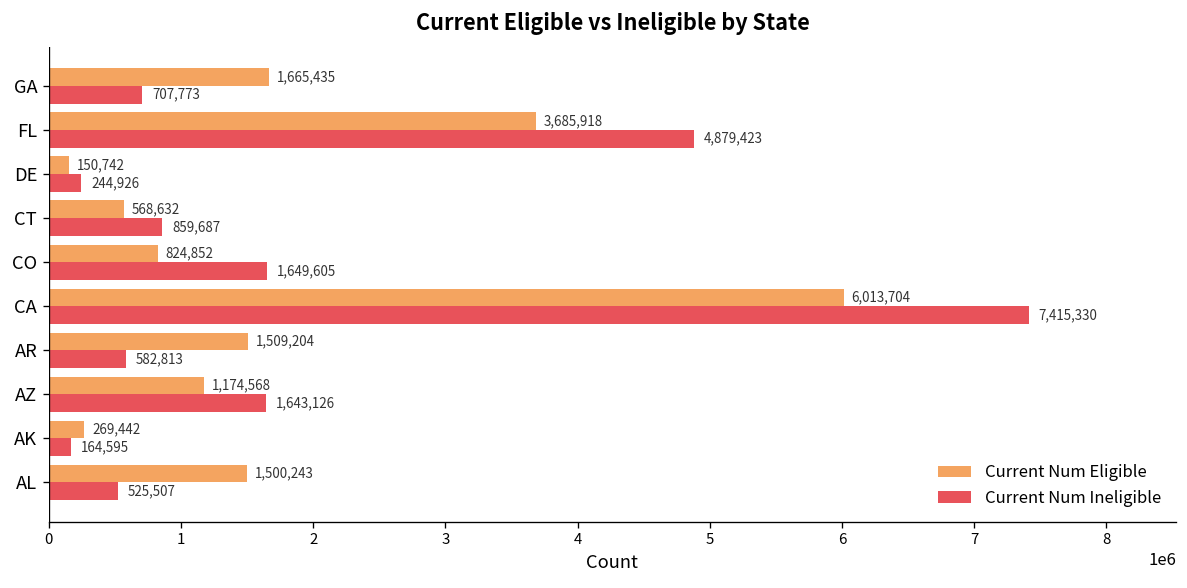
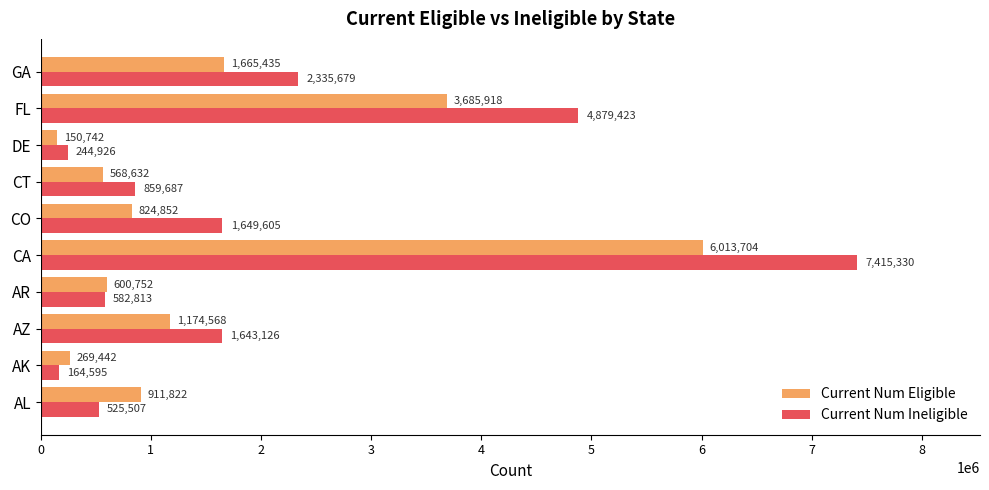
  {
    "Current Num Eligible": {
      "GA": "1,665,435",
      "FL": "3,685,918",
      "DE": "150,742",
      "CT": "568,632",
      "CO": "824,852",
      "CA": "6,013,704",
-     "AR": "1,509,204",
+     "AR": "600,752",
      "AZ": "1,174,568",
      "AK": "269,442",
-     "AL": "1,500,243"
+     "AL": "911,822"
    },
    "Current Num Ineligible": {
-     "GA": "707,773",
+     "GA": "2,335,679",
      "FL": "4,879,423",
      "DE": "244,926",
      "CT": "859,687",
      "CO": "1,649,605",
      "CA": "7,415,330",
      "AR": "582,813",
      "AZ": "1,643,126",
      "AK": "164,595",
      "AL": "525,507"
    }
  }
